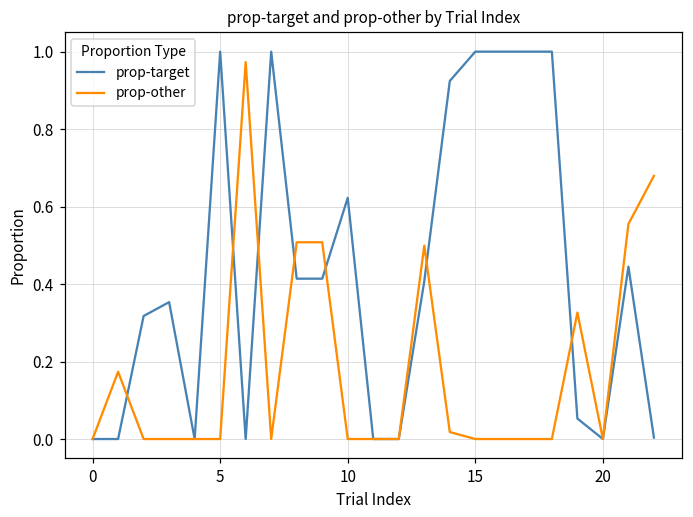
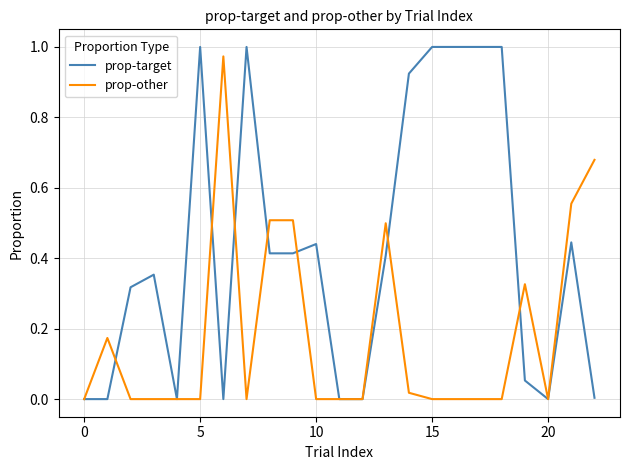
  {
    "prop-target": {
      "5": 1.00,
-     "10": 0.62,
+     "10": 0.44,
      "15": 1.00
    },
    "prop-other": {
      "5": 0.00,
      "10": 0.00,
      "15": 0.00
    }
  }
